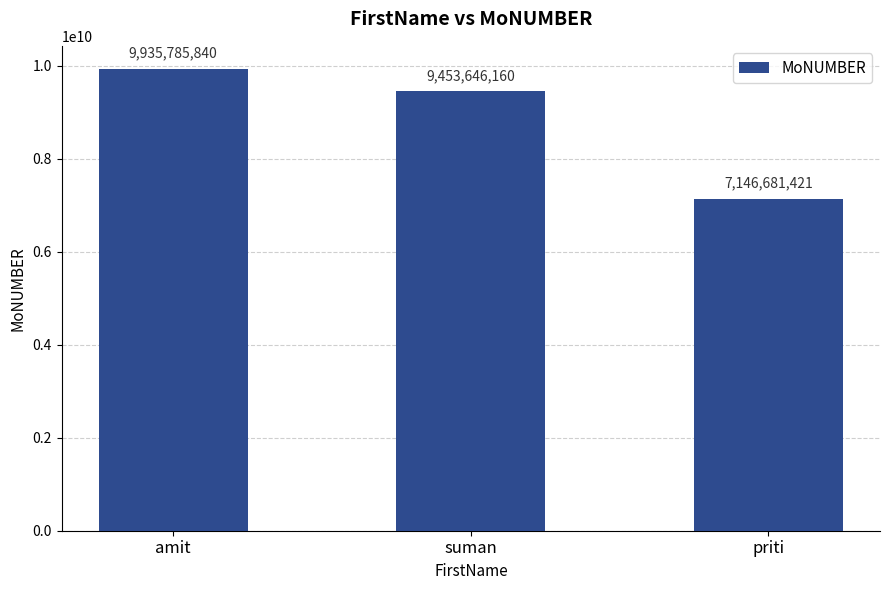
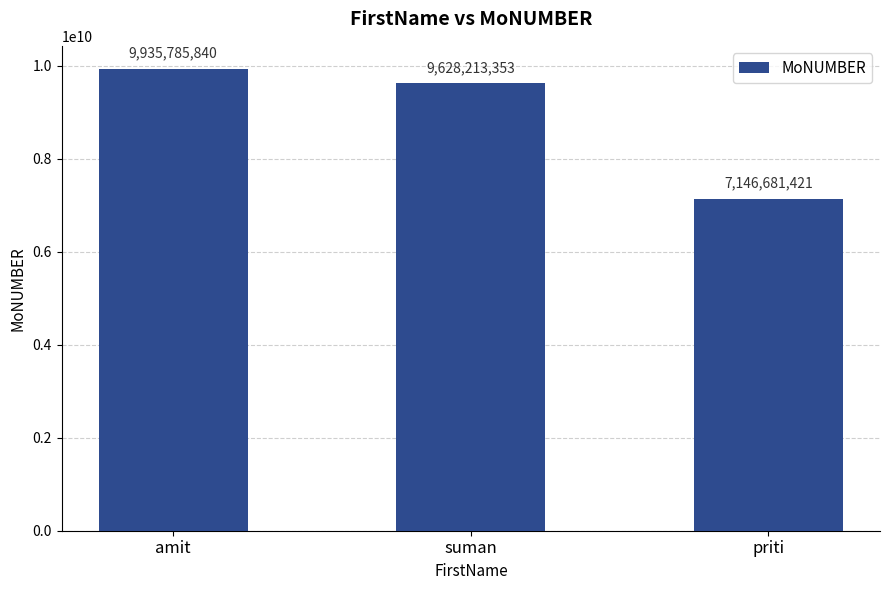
  {
    "amit": "9,935,785,840",
-   "suman": "9,453,646,160",
+   "suman": "9,628,213,353",
    "priti": "7,146,681,421"
  }
